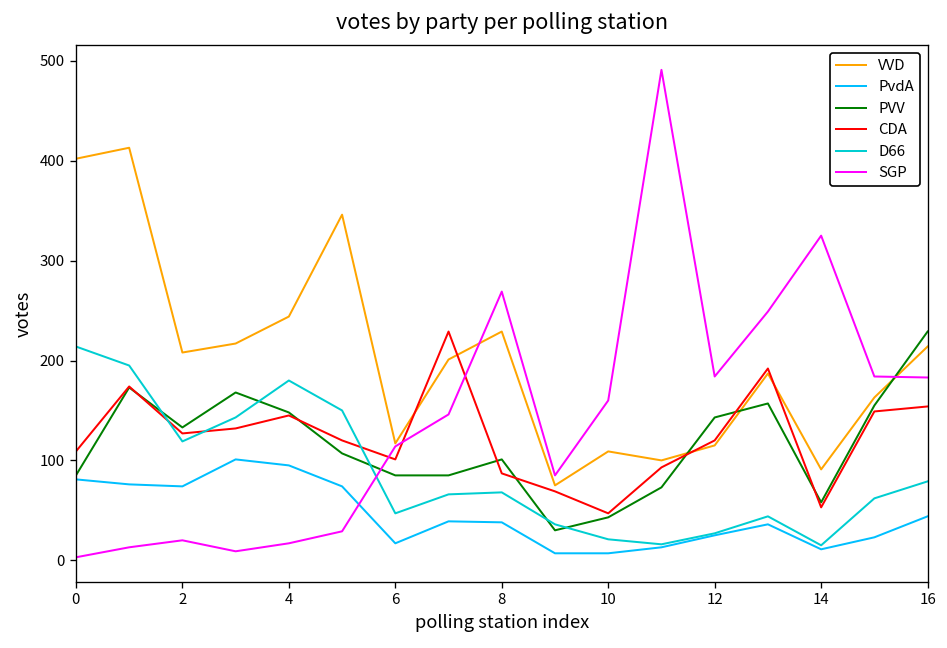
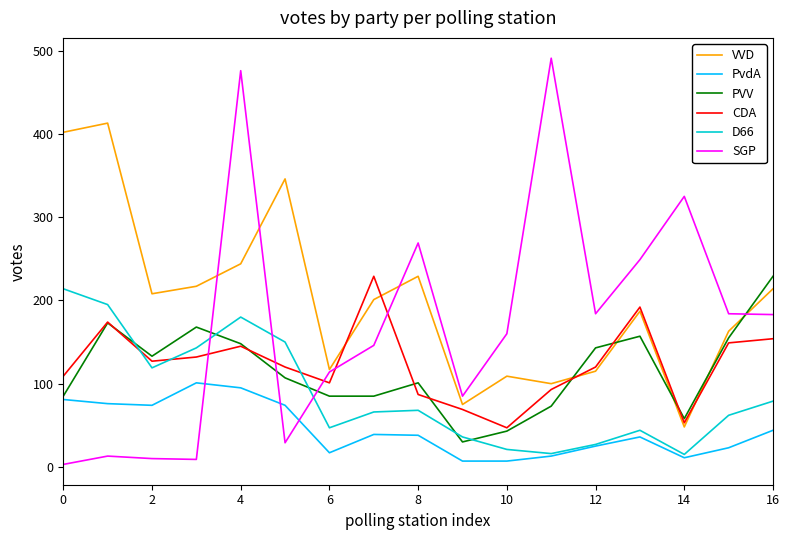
  {
    "VVD": {
      "0": 400,
      "2": 210,
      "4": 240,
      "8": 230,
      "10": 110,
      "12": 120,
-     "14": 90,
+     "14": 50,
      "16": 210
    },
    "PVV": {
      "0": 90,
      "2": 130,
      "6": 90,
      "8": 100,
      "10": 40,
      "12": 140,
      "14": 60,
      "16": 230
    },
    "CDA": {
      "0": 110,
      "2": 130,
      "6": 100,
      "8": 90,
      "10": 50,
      "12": 120,
      "14": 50,
      "16": 150
    },
    "SGP": {
      "0": 0,
-     "2": 20,
-     "4": 20,
+     "2": 10,
+     "4": 480,
      "8": 270,
      "10": 160,
      "12": 180,
      "14": 330,
      "16": 180
    }
  }
